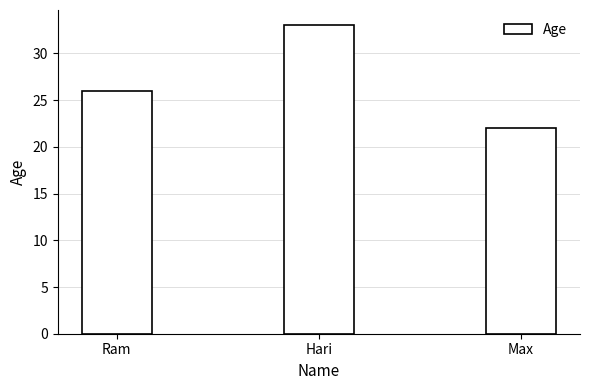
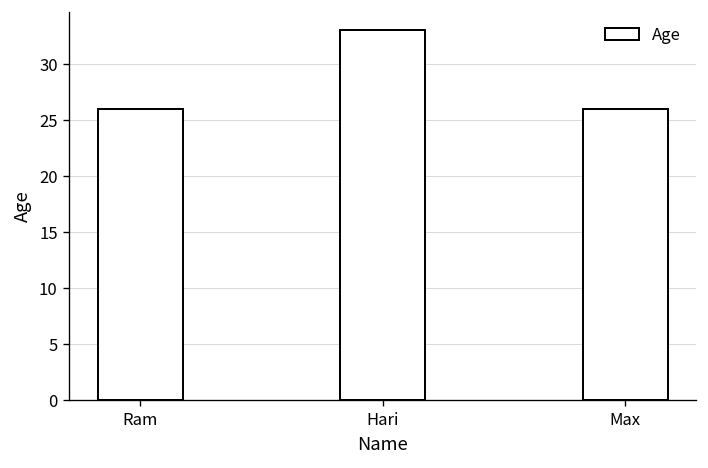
  {
    "Ram": 26,
    "Hari": 33,
-   "Max": 22
+   "Max": 26
  }
